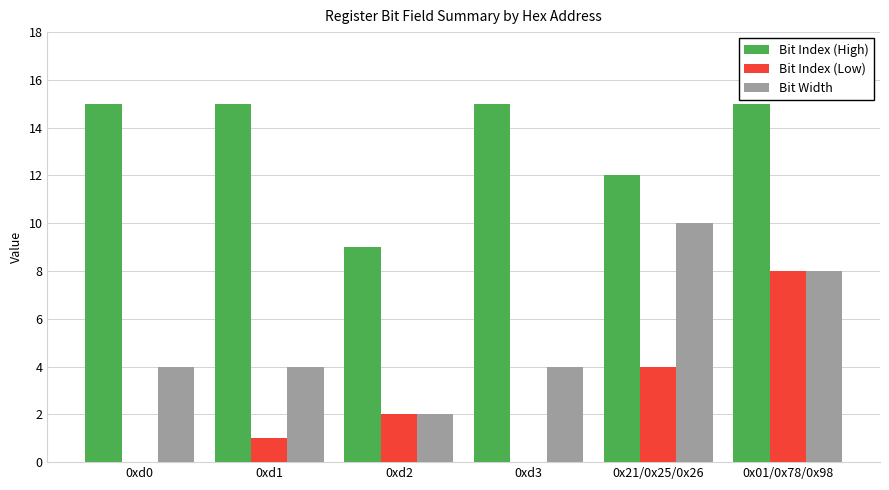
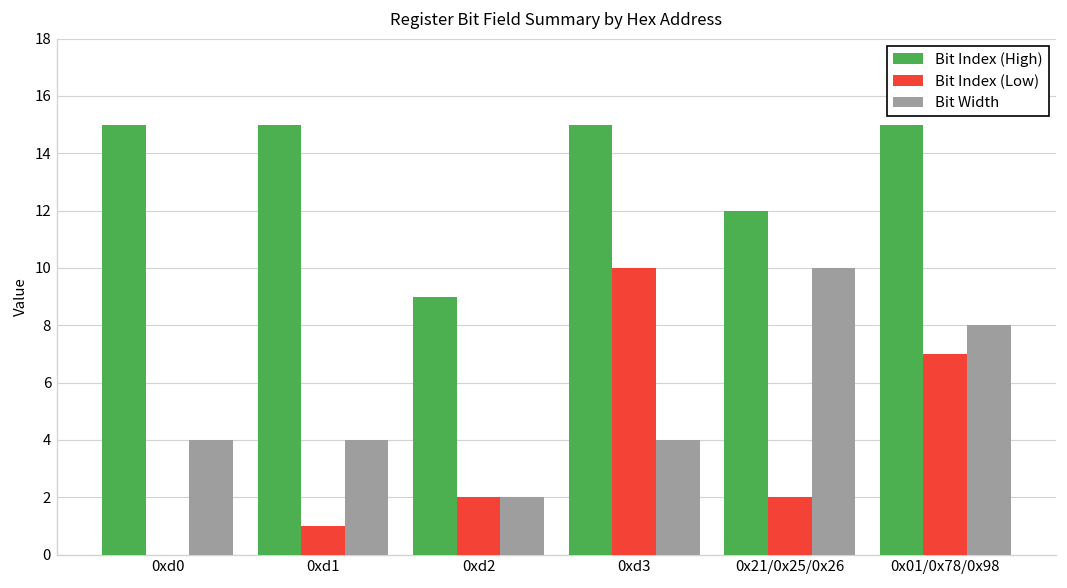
  {
    "Bit Index (High)": {
      "0xd0": 15,
      "0xd1": 15,
      "0xd2": 9,
      "0xd3": 15,
      "0x21/0x25/0x26": 12,
      "0x01/0x78/0x98": 15
    },
    "Bit Index (Low)": {
      "0xd0": 0,
      "0xd1": 1,
      "0xd2": 2,
-     "0xd3": 0,
-     "0x21/0x25/0x26": 4,
-     "0x01/0x78/0x98": 8
+     "0xd3": 10,
+     "0x21/0x25/0x26": 2,
+     "0x01/0x78/0x98": 7
    },
    "Bit Width": {
      "0xd0": 4,
      "0xd1": 4,
      "0xd2": 2,
      "0xd3": 4,
      "0x21/0x25/0x26": 10,
      "0x01/0x78/0x98": 8
    }
  }
